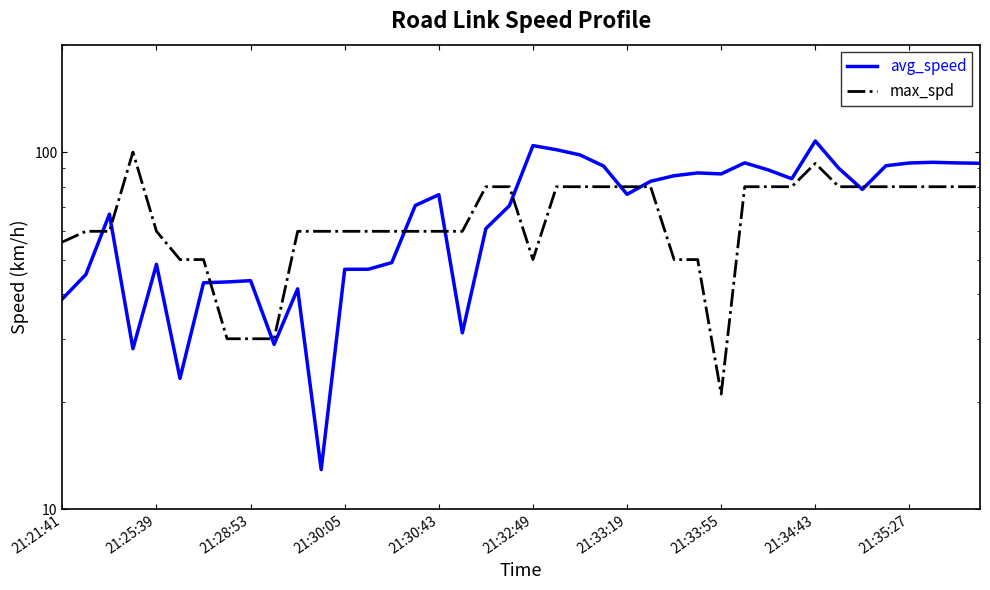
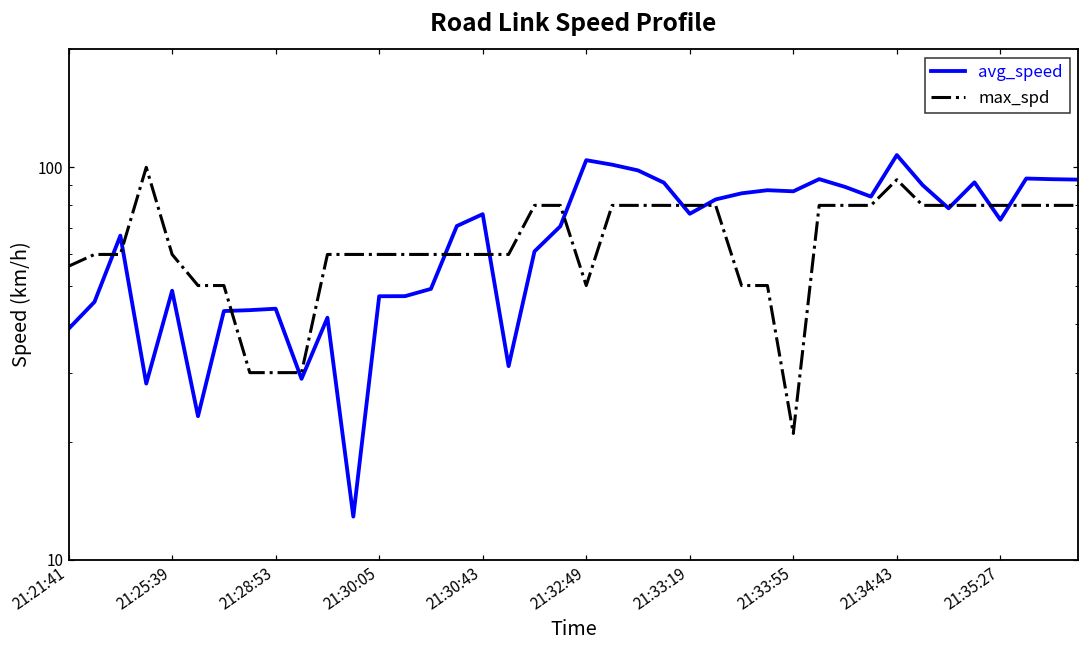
  {
    "avg_speed": {
      "21:21:41": 39,
      "21:25:39": 49,
      "21:28:53": 44,
      "21:30:05": 47,
      "21:30:43": 76,
      "21:32:49": 104,
      "21:33:19": 76,
      "21:33:55": 87,
      "21:34:43": 107,
-     "21:35:27": 93
+     "21:35:27": 74
    },
    "max_spd": {
      "21:21:41": 56,
      "21:25:39": 60,
      "21:28:53": 30,
      "21:30:05": 60,
      "21:30:43": 60,
      "21:32:49": 50,
      "21:33:19": 80,
      "21:33:55": 21,
      "21:34:43": 93,
      "21:35:27": 80
    }
  }
